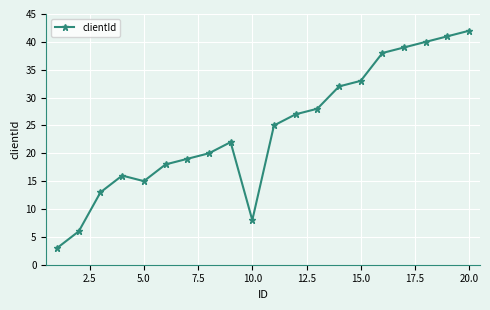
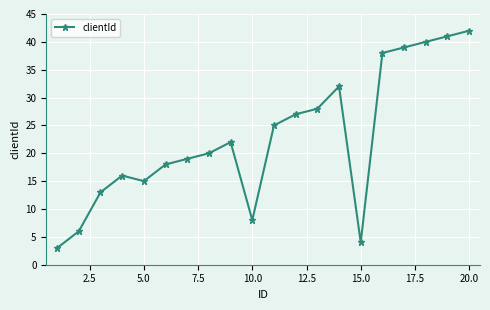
  {
    "5.0": 15,
    "10.0": 8,
-   "15.0": 33,
+   "15.0": 4,
    "20.0": 42
  }
